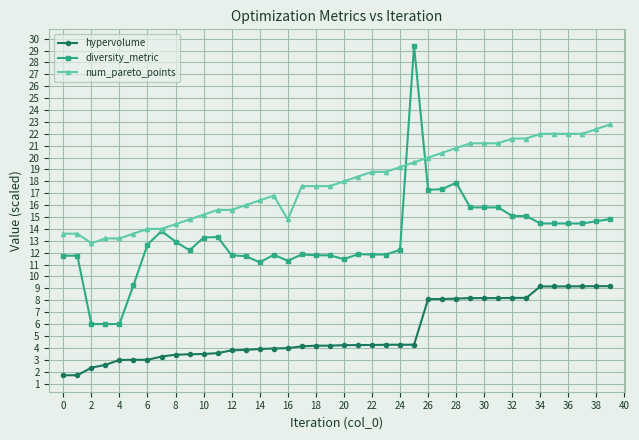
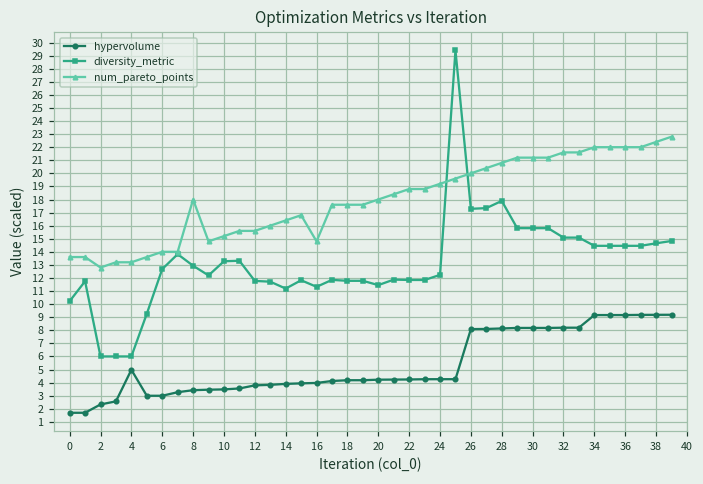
  {
    "hypervolume": {
      "0": 1.7,
      "2": 2.3,
-     "4": 3.0,
+     "4": 5.0,
      "6": 3.0,
      "8": 3.4,
      "10": 3.5,
      "12": 3.8,
      "14": 3.9,
      "16": 4.0,
      "18": 4.2,
      "20": 4.2,
      "22": 4.2,
      "24": 4.3,
      "26": 8.1,
      "28": 8.1,
      "30": 8.2,
      "32": 8.2,
      "34": 9.2,
      "36": 9.2,
      "38": 9.2
    },
    "diversity_metric": {
-     "0": 11.7,
+     "0": 10.2,
      "2": 6.0,
      "4": 6.0,
      "6": 12.7,
      "8": 12.9,
      "10": 13.3,
      "12": 11.8,
      "14": 11.2,
      "16": 11.3,
      "18": 11.8,
      "20": 11.5,
      "22": 11.8,
      "24": 12.2,
      "26": 17.3,
      "28": 17.9,
      "30": 15.8,
      "32": 15.1,
      "34": 14.5,
      "36": 14.5,
      "38": 14.7
    },
    "num_pareto_points": {
      "0": 13.6,
      "2": 12.8,
      "4": 13.2,
      "6": 14.0,
-     "8": 14.4,
+     "8": 18.0,
      "10": 15.2,
      "12": 15.6,
      "14": 16.4,
      "16": 14.8,
      "18": 17.6,
      "20": 18.0,
      "22": 18.8,
      "24": 19.2,
      "26": 20.0,
      "28": 20.8,
      "30": 21.2,
      "32": 21.6,
      "34": 22.0,
      "36": 22.0,
      "38": 22.4
    }
  }
